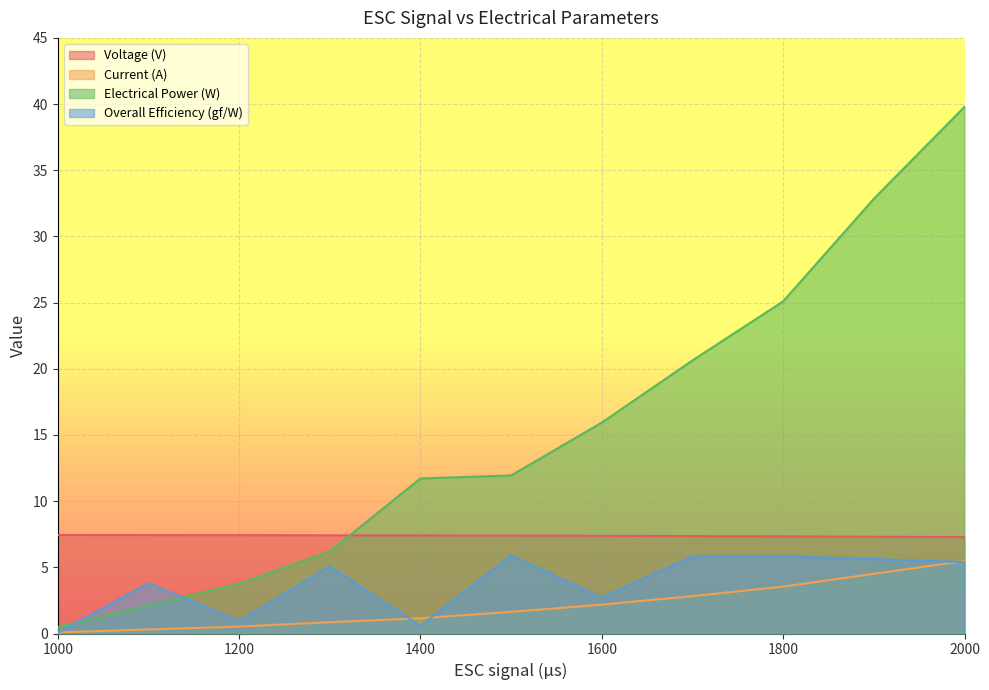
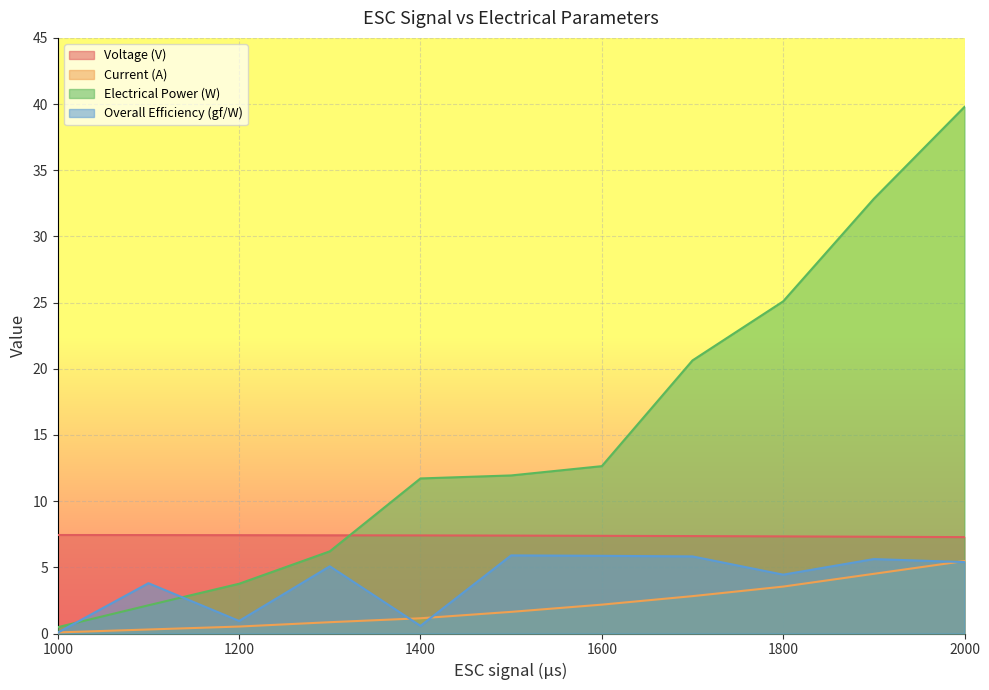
  {
    "Electrical Power (W)": {
      "1000": 0.5,
      "1200": 3.8,
      "1400": 11.7,
-     "1600": 15.9,
+     "1600": 12.6,
      "1800": 25.1,
      "2000": 39.8
    },
    "Overall Efficiency (gf/W)": {
      "1200": 0.9,
      "1400": 0.6,
-     "1600": 2.7,
-     "1800": 5.8
+     "1600": 5.9,
+     "1800": 4.4
    }
  }
